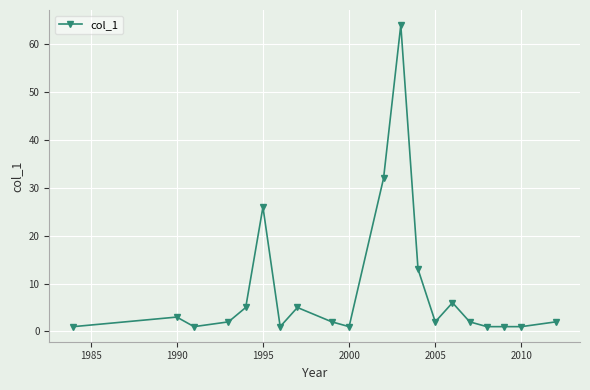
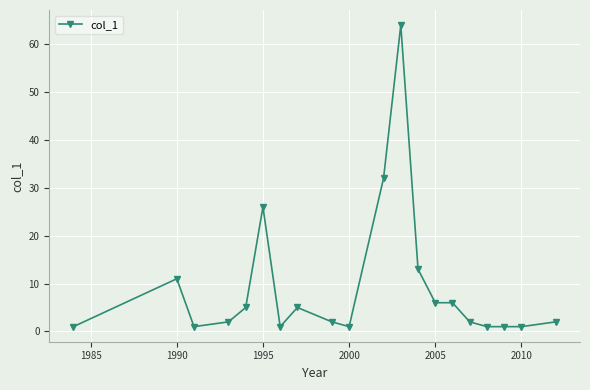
  {
-   "1990": 3,
+   "1990": 11,
    "1995": 26,
    "2000": 1,
-   "2005": 2,
+   "2005": 6,
    "2010": 1
  }
